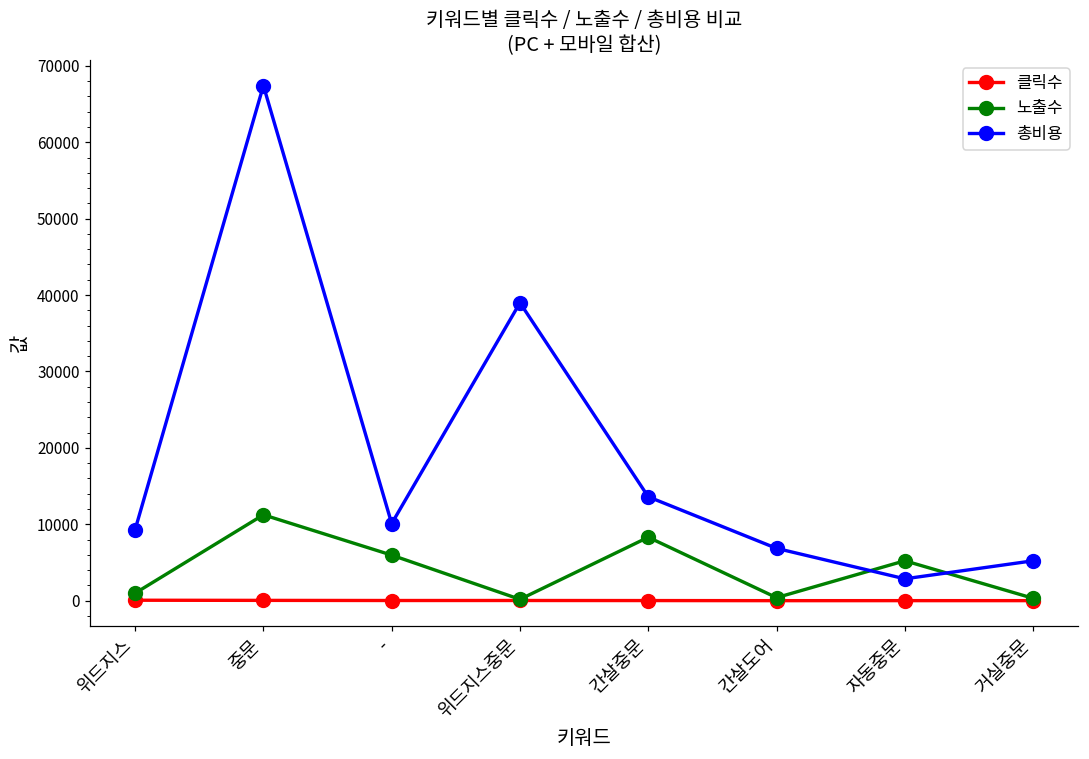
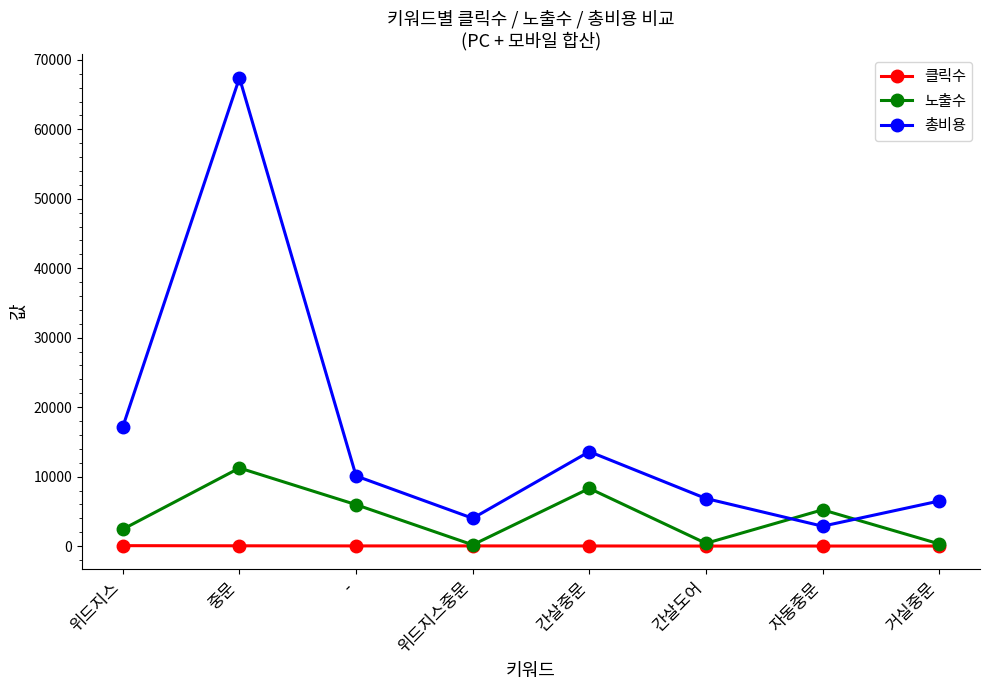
  {
    "클릭수": {
      "위드지스": 0,
      "중문": 0,
      "-": 0,
      "간살중문": 0,
      "간살도어": 0,
      "자동중문": 0
    },
    "노출수": {
-     "위드지스": 1000,
+     "위드지스": 2000,
      "중문": 11000,
      "-": 6000,
      "간살중문": 8000,
      "간살도어": 0,
      "자동중문": 5000
    },
    "총비용": {
-     "위드지스": 9000,
+     "위드지스": 17000,
      "중문": 67000,
      "-": 10000,
-     "위드지스중문": 39000,
+     "위드지스중문": 4000,
      "간살중문": 14000,
      "간살도어": 7000,
      "자동중문": 3000,
-     "거실중문": 5000
+     "거실중문": 6000
    }
  }
